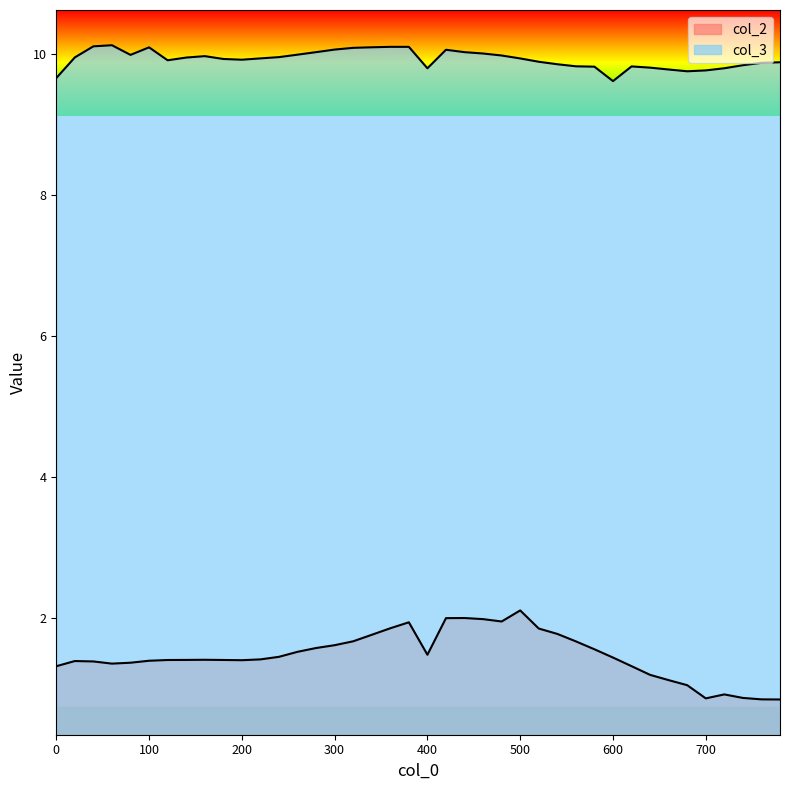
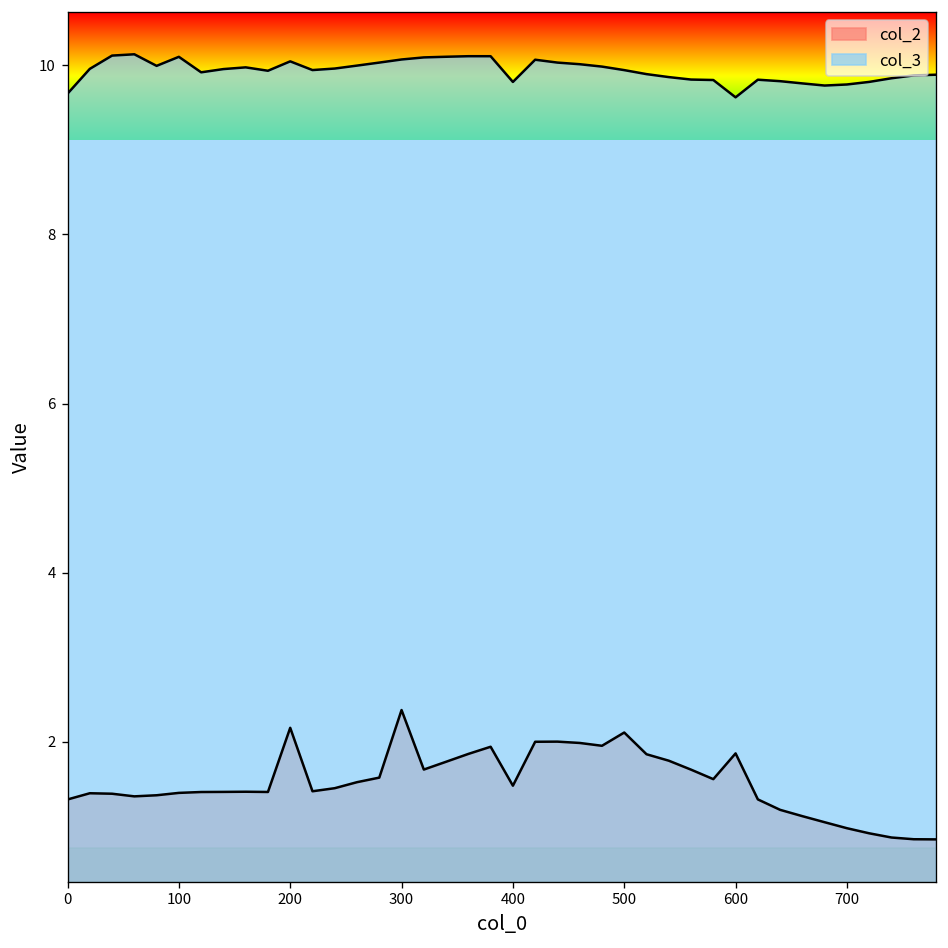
  {
    "col_2": {
      "0": 1.3,
      "100": 1.4,
-     "200": 1.4,
-     "300": 1.6,
+     "200": 2.2,
+     "300": 2.4,
      "400": 1.5,
      "500": 2.1,
-     "600": 1.4,
-     "700": 0.9
+     "600": 1.9,
+     "700": 1.0
    },
    "col_3": {
      "0": 9.7,
      "100": 10.1,
-     "200": 9.9,
+     "200": 10.0,
      "300": 10.1,
      "400": 9.8,
      "500": 9.9,
      "600": 9.6,
      "700": 9.8
    }
  }
